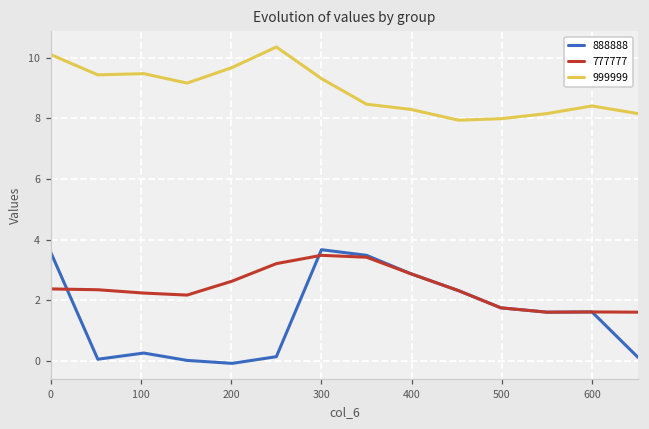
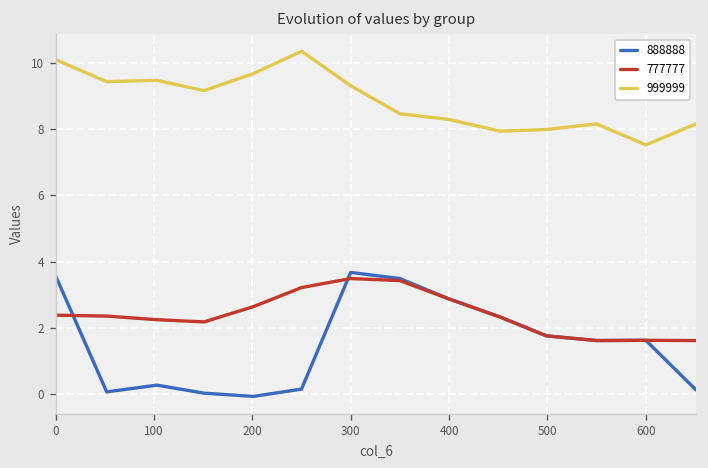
  {
    "888888": {
      "0": 3.6,
      "300": 3.7
    },
    "777777": {
      "0": 2.4,
      "300": 3.5
    },
    "999999": {
      "0": 10.1,
      "300": 9.3,
-     "600": 8.4
+     "600": 7.5
    }
  }
